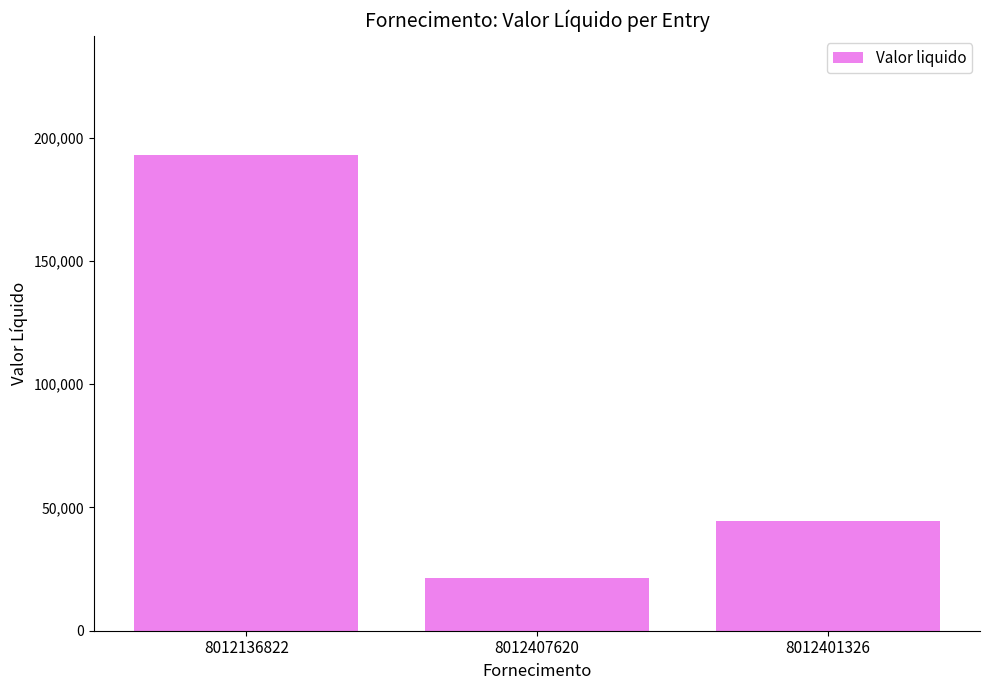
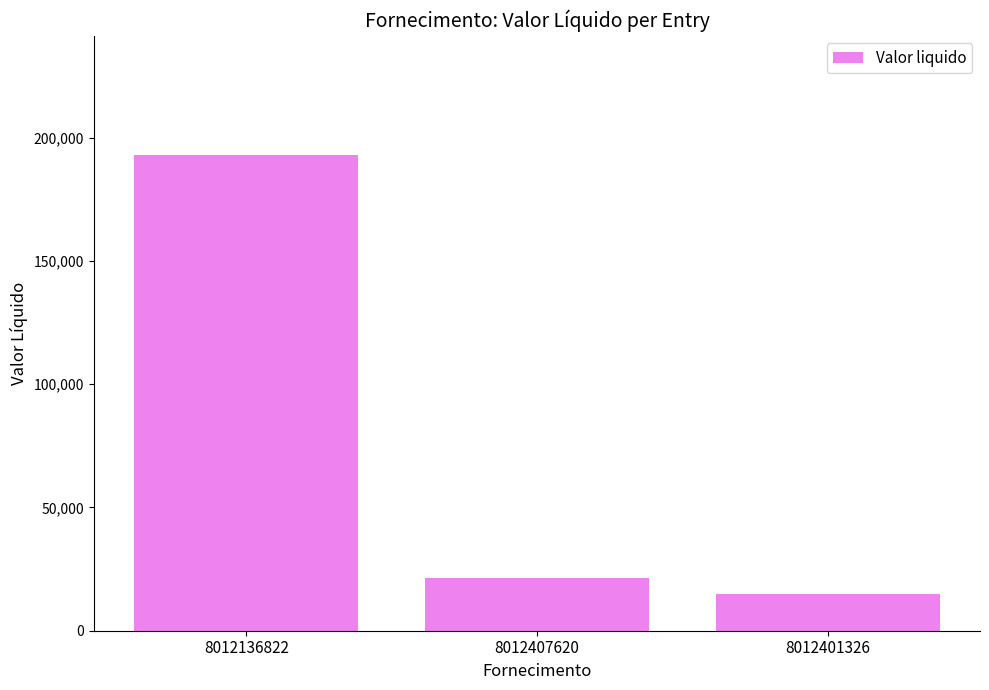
  {
    "8012136822": "193,000",
    "8012407620": "21,000",
-   "8012401326": "45,000"
+   "8012401326": "15,000"
  }
